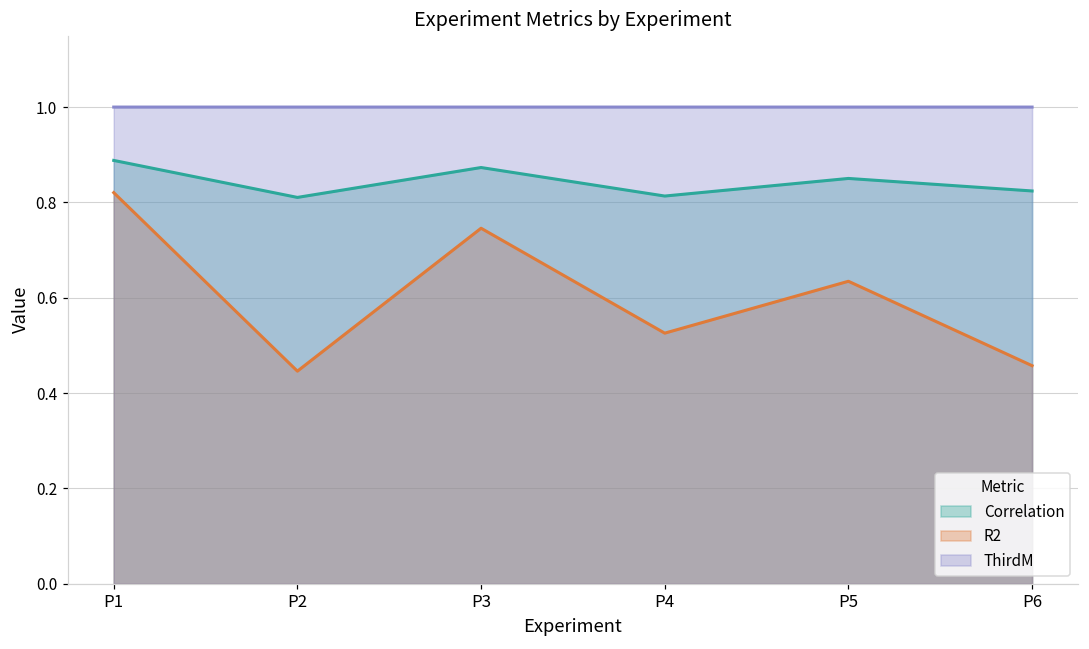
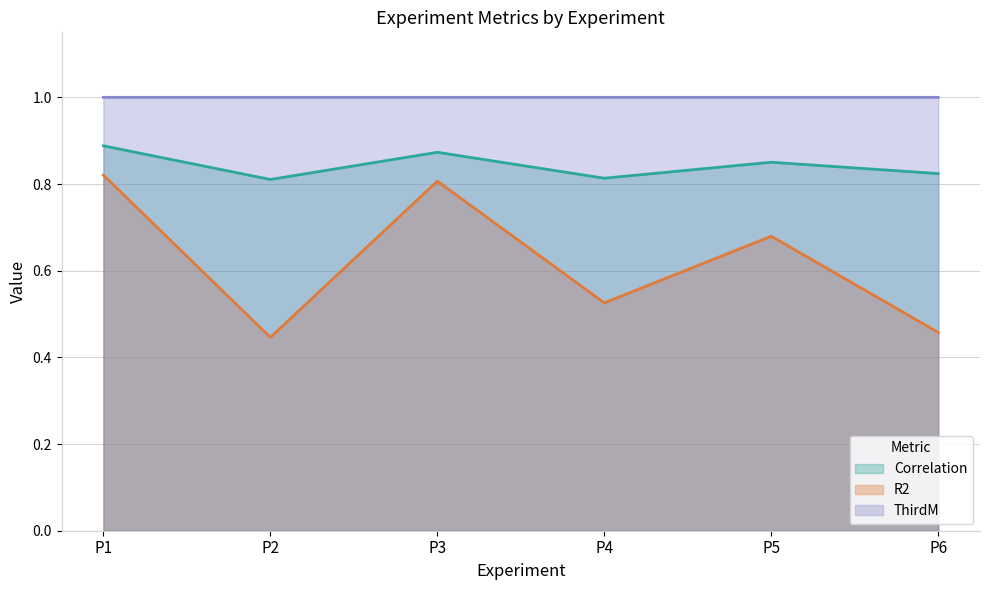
  {
    "R2": {
      "P1": 0.82,
      "P2": 0.45,
-     "P3": 0.75,
+     "P3": 0.81,
      "P4": 0.53,
-     "P5": 0.63,
+     "P5": 0.68,
      "P6": 0.46
    }
  }
